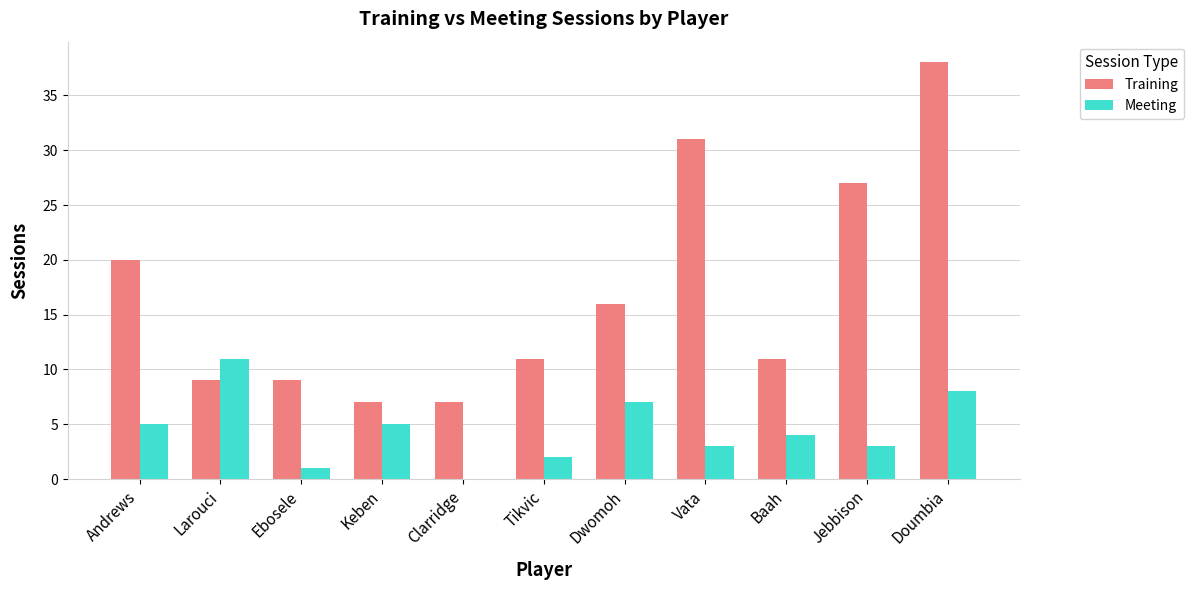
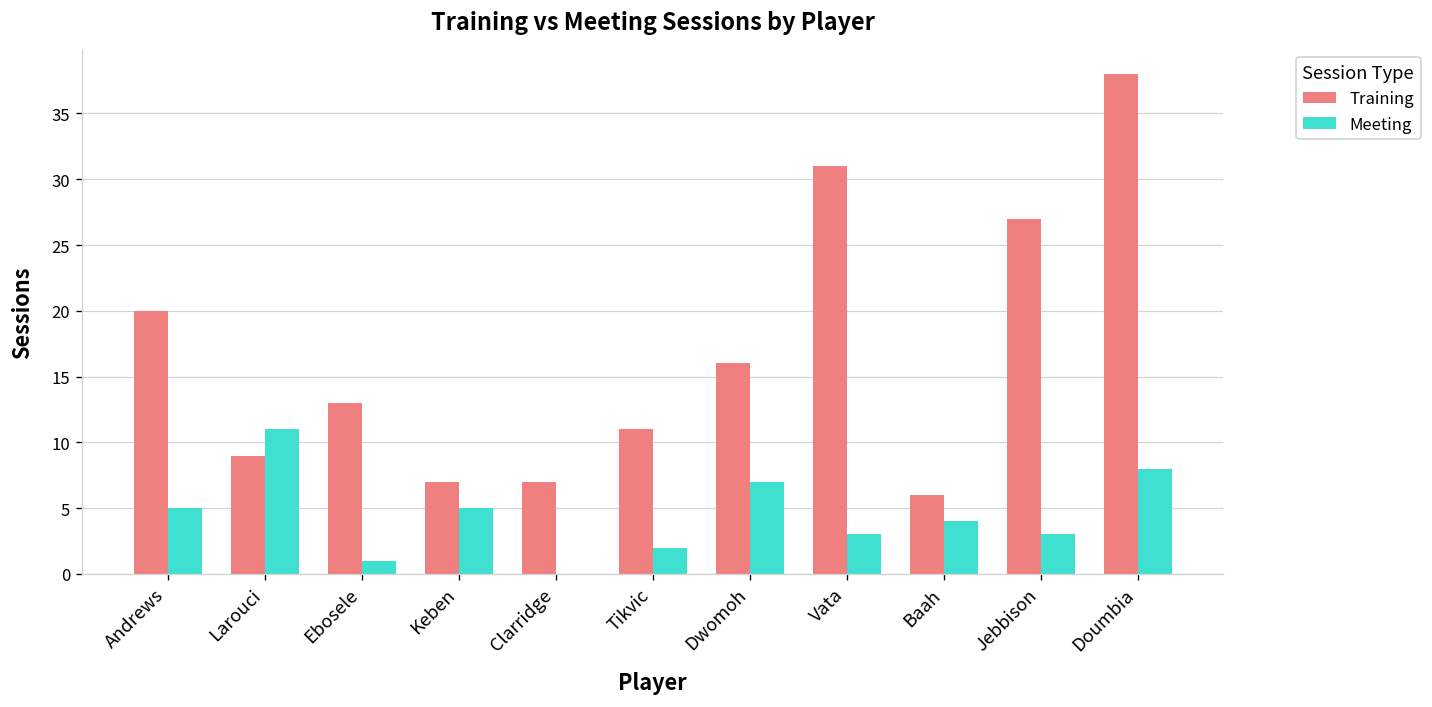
  {
    "Training": {
      "Andrews": 20,
      "Larouci": 9,
-     "Ebosele": 9,
+     "Ebosele": 13,
      "Keben": 7,
      "Clarridge": 7,
      "Tikvic": 11,
      "Dwomoh": 16,
      "Vata": 31,
-     "Baah": 11,
+     "Baah": 6,
      "Jebbison": 27,
      "Doumbia": 38
    },
    "Meeting": {
      "Andrews": 5,
      "Larouci": 11,
      "Ebosele": 1,
      "Keben": 5,
      "Clarridge": 0,
      "Tikvic": 2,
      "Dwomoh": 7,
      "Vata": 3,
      "Baah": 4,
      "Jebbison": 3,
      "Doumbia": 8
    }
  }
